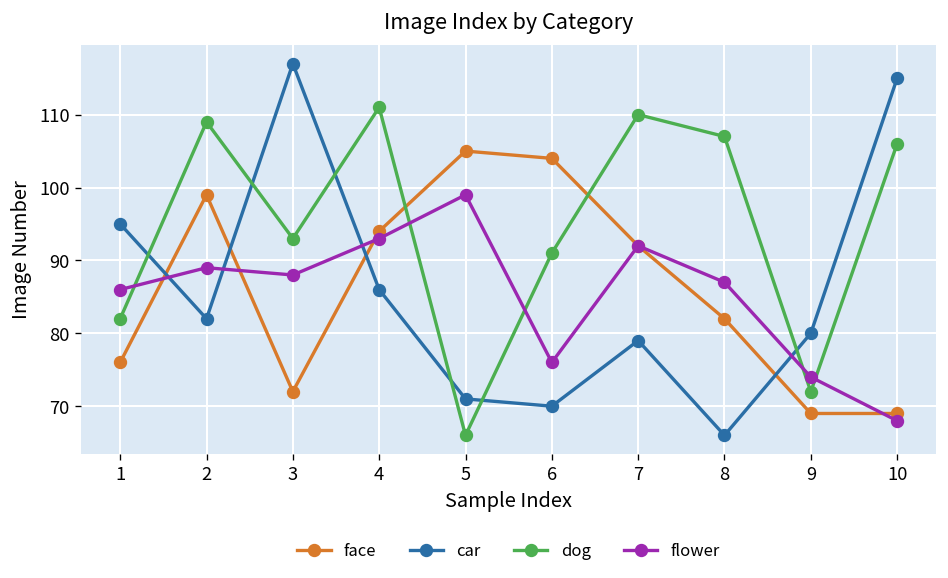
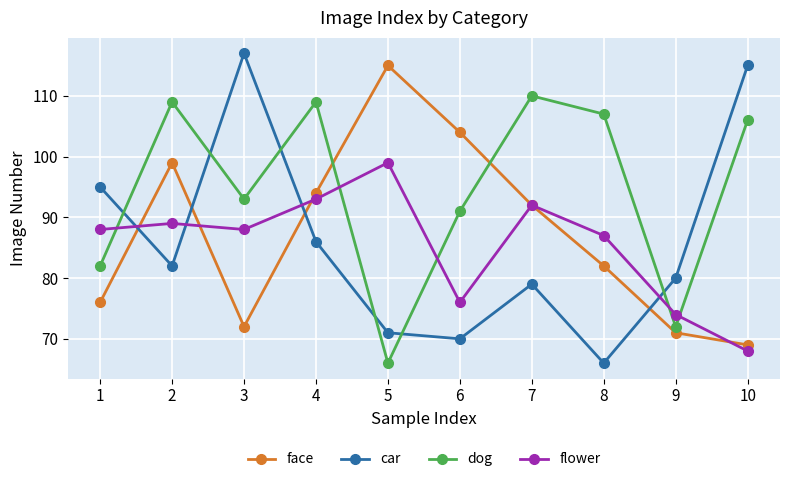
  {
    "face": {
      "1": 76,
      "2": 99,
      "3": 72,
      "4": 94,
-     "5": 105,
+     "5": 115,
      "6": 104,
      "8": 82,
-     "9": 69,
+     "9": 71,
      "10": 69
    },
    "car": {
      "1": 95,
      "2": 82,
      "3": 117,
      "4": 86,
      "5": 71,
      "6": 70,
      "7": 79,
      "8": 66,
      "9": 80,
      "10": 115
    },
    "dog": {
      "1": 82,
      "2": 109,
      "3": 93,
-     "4": 111,
+     "4": 109,
      "5": 66,
      "6": 91,
      "7": 110,
      "8": 107,
      "9": 72,
      "10": 106
    },
    "flower": {
-     "1": 86,
+     "1": 88,
      "2": 89,
      "3": 88,
      "4": 93,
      "5": 99,
      "6": 76,
      "8": 87,
      "9": 74,
      "10": 68
    }
  }
